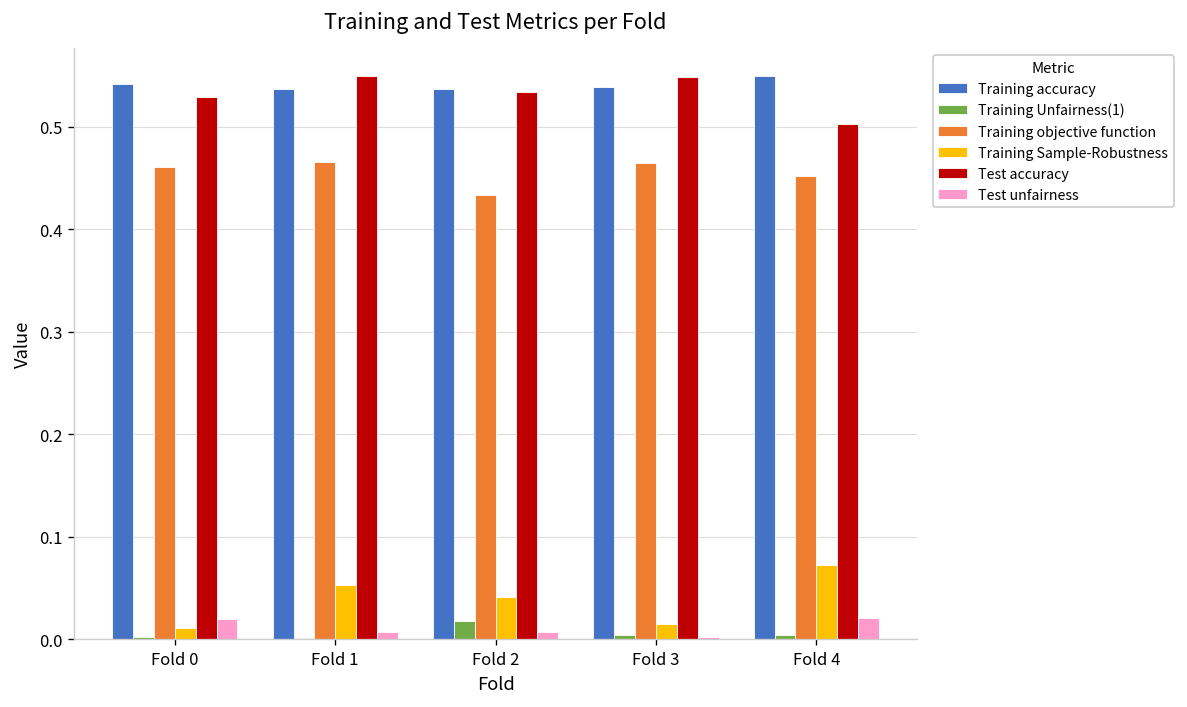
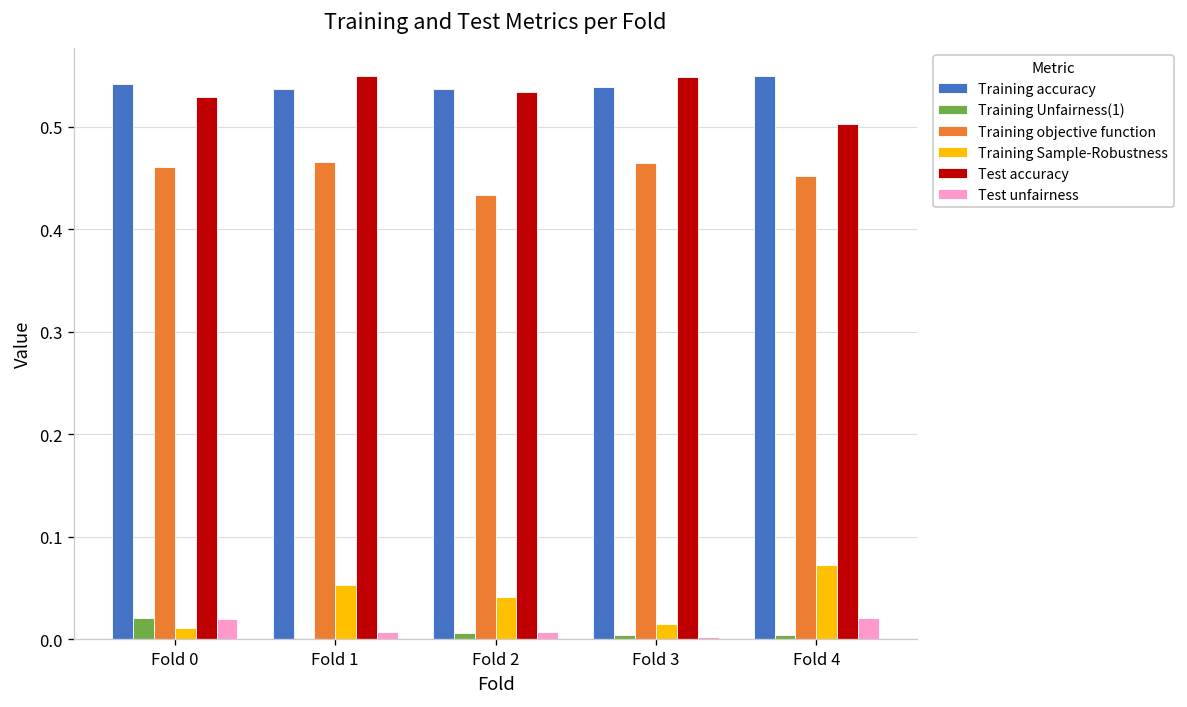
  {
    "Training accuracy": {
      "Fold 0": 0.54,
      "Fold 1": 0.54,
      "Fold 2": 0.54,
      "Fold 3": 0.54,
      "Fold 4": 0.55
    },
    "Training Unfairness(1)": {
-     "Fold 0": 0.00,
-     "Fold 2": 0.02,
+     "Fold 0": 0.02,
+     "Fold 2": 0.01,
      "Fold 3": 0.00,
      "Fold 4": 0.00
    },
    "Training objective function": {
      "Fold 0": 0.46,
      "Fold 1": 0.47,
      "Fold 2": 0.43,
      "Fold 3": 0.46,
      "Fold 4": 0.45
    },
    "Training Sample-Robustness": {
      "Fold 0": 0.01,
      "Fold 1": 0.05,
      "Fold 2": 0.04,
      "Fold 3": 0.02,
      "Fold 4": 0.07
    },
    "Test accuracy": {
      "Fold 0": 0.53,
      "Fold 1": 0.55,
      "Fold 2": 0.53,
      "Fold 3": 0.55,
      "Fold 4": 0.50
    },
    "Test unfairness": {
      "Fold 0": 0.02,
      "Fold 1": 0.01,
      "Fold 2": 0.01,
      "Fold 4": 0.02
    }
  }
